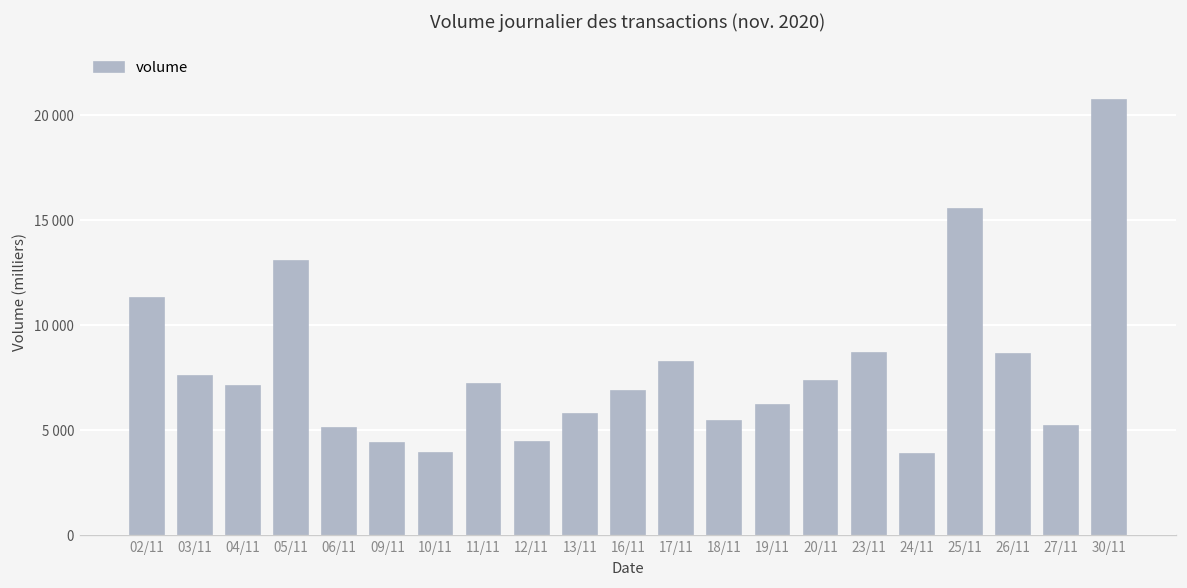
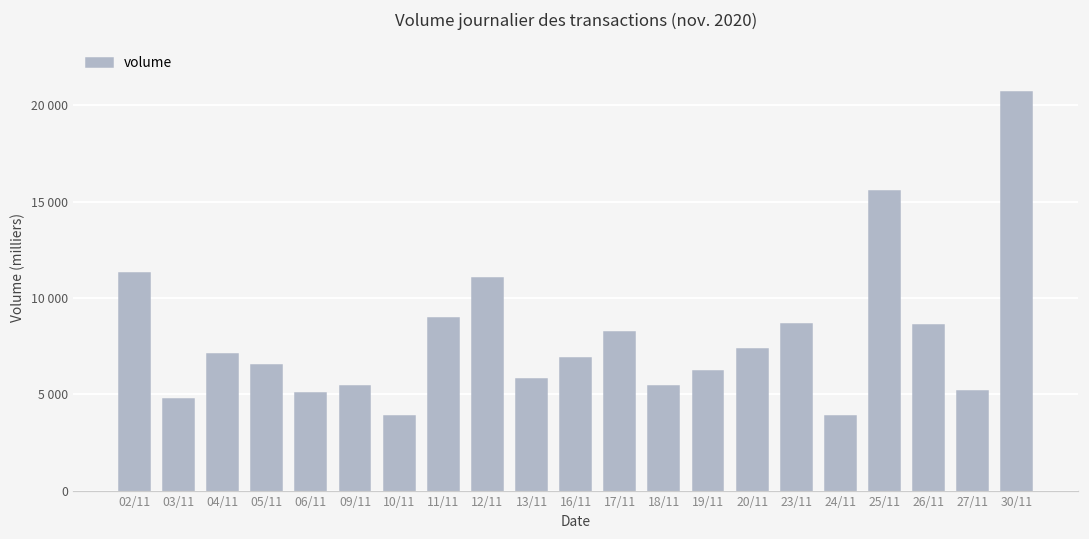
  {
    "02/11": 11300,
-   "03/11": 7600,
+   "03/11": 4700,
    "04/11": 7100,
-   "05/11": 13000,
+   "05/11": 6500,
    "06/11": 5100,
-   "09/11": 4400,
+   "09/11": 5400,
    "10/11": 3900,
-   "11/11": 7200,
-   "12/11": 4400,
+   "11/11": 9000,
+   "12/11": 11100,
    "13/11": 5800,
    "16/11": 6900,
    "17/11": 8200,
    "18/11": 5400,
    "19/11": 6200,
    "20/11": 7400,
    "23/11": 8700,
    "24/11": 3900,
    "25/11": 15500,
    "26/11": 8600,
    "27/11": 5200,
    "30/11": 20700
  }
